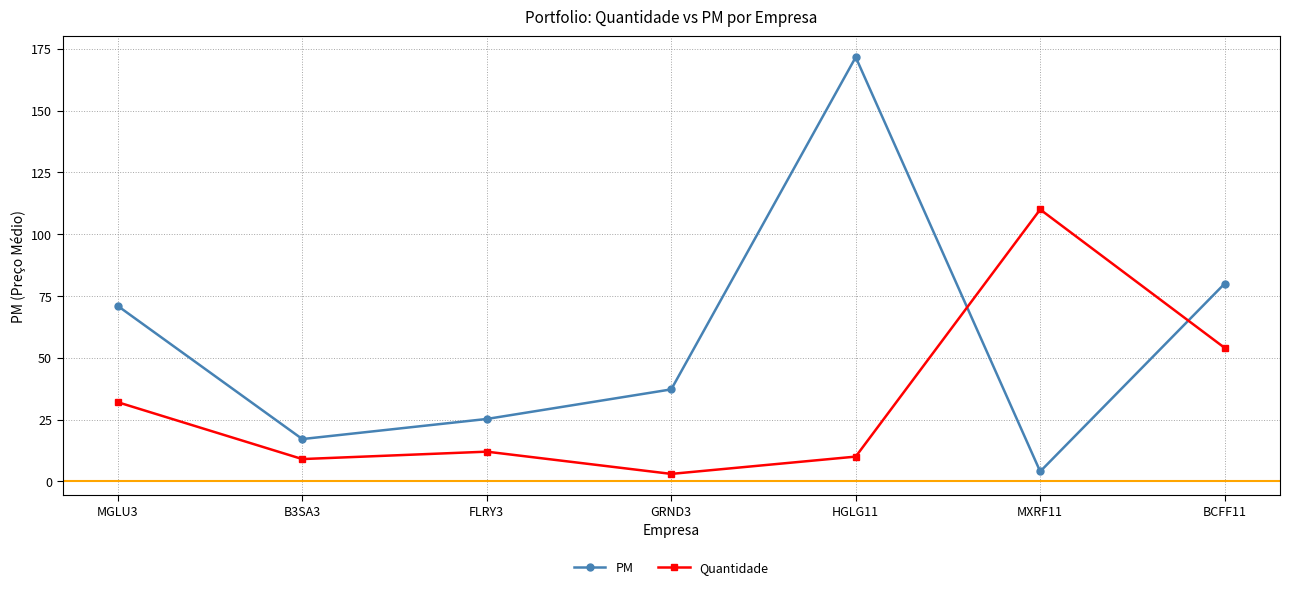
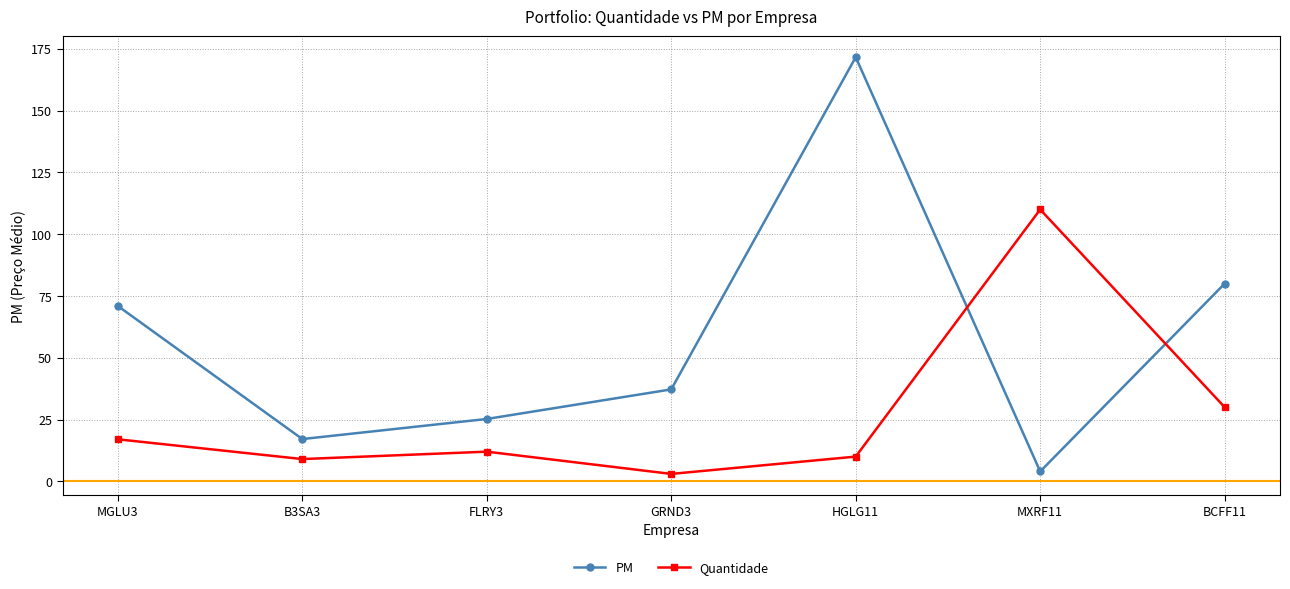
  {
    "PM": {
      "MGLU3": 71,
      "B3SA3": 17,
      "FLRY3": 25,
      "GRND3": 37,
      "HGLG11": 172,
      "MXRF11": 4,
      "BCFF11": 80
    },
    "Quantidade": {
-     "MGLU3": 32,
+     "MGLU3": 17,
      "B3SA3": 9,
      "FLRY3": 12,
      "GRND3": 3,
      "HGLG11": 10,
      "MXRF11": 110,
-     "BCFF11": 54
+     "BCFF11": 30
    }
  }
